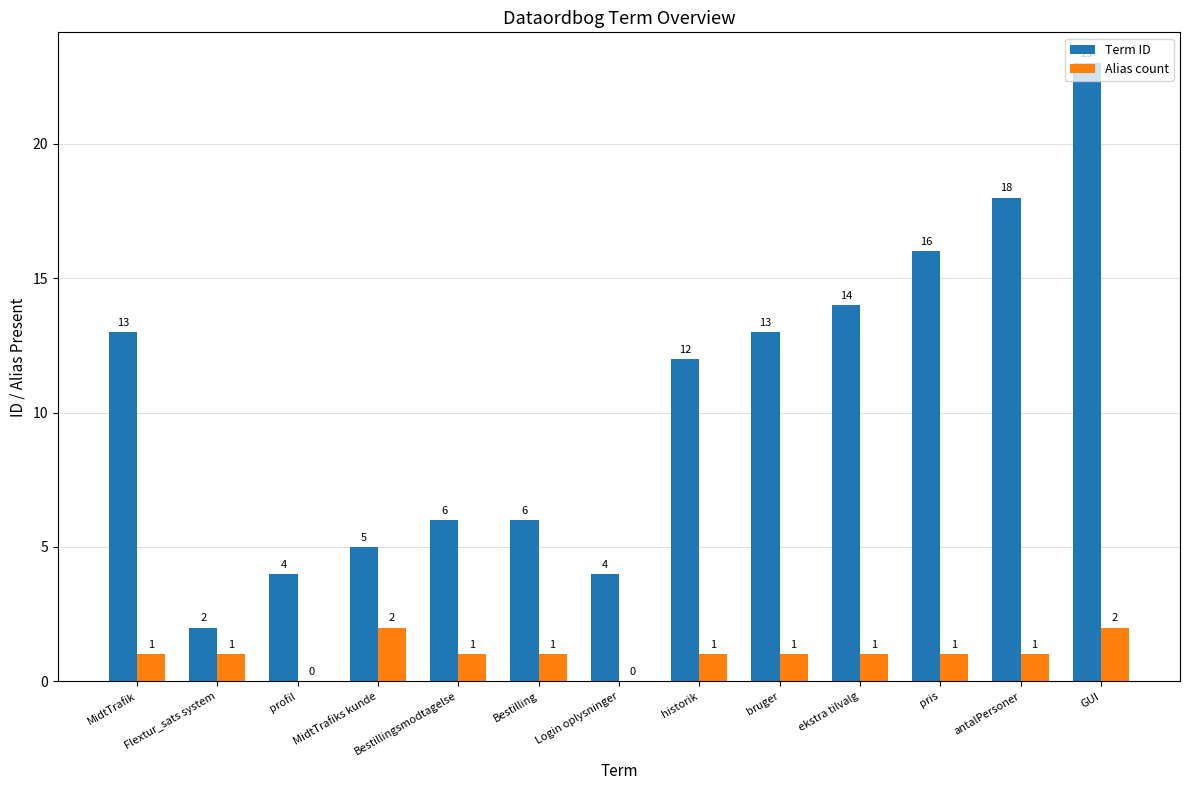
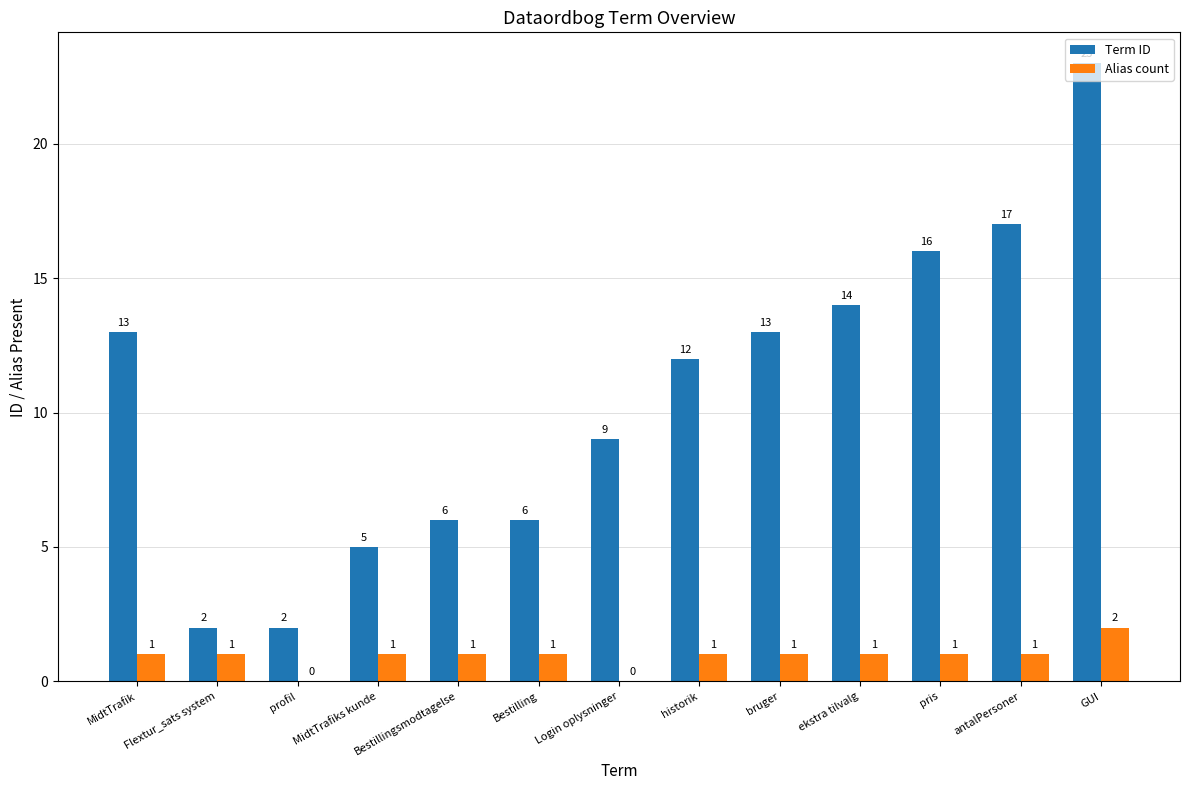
  {
    "Term ID": {
      "MidtTrafik": 13,
      "Flextur_sats system": 2,
-     "profil": 4,
+     "profil": 2,
      "MidtTrafiks kunde": 5,
      "Bestillingsmodtagelse": 6,
      "Bestilling": 6,
-     "Login oplysninger": 4,
+     "Login oplysninger": 9,
      "historik": 12,
      "bruger": 13,
      "ekstra tilvalg": 14,
      "pris": 16,
-     "antalPersoner": 18
+     "antalPersoner": 17
    },
    "Alias count": {
      "MidtTrafik": 1,
      "Flextur_sats system": 1,
      "profil": 0,
-     "MidtTrafiks kunde": 2,
+     "MidtTrafiks kunde": 1,
      "Bestillingsmodtagelse": 1,
      "Bestilling": 1,
      "Login oplysninger": 0,
      "historik": 1,
      "bruger": 1,
      "ekstra tilvalg": 1,
      "pris": 1,
      "antalPersoner": 1,
      "GUI": 2
    }
  }
